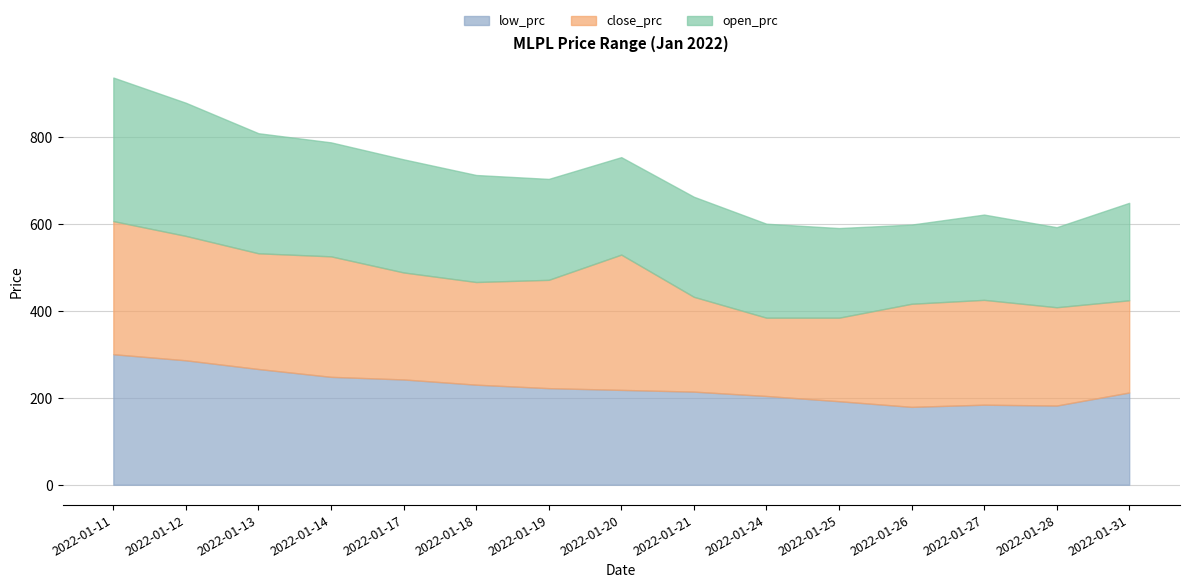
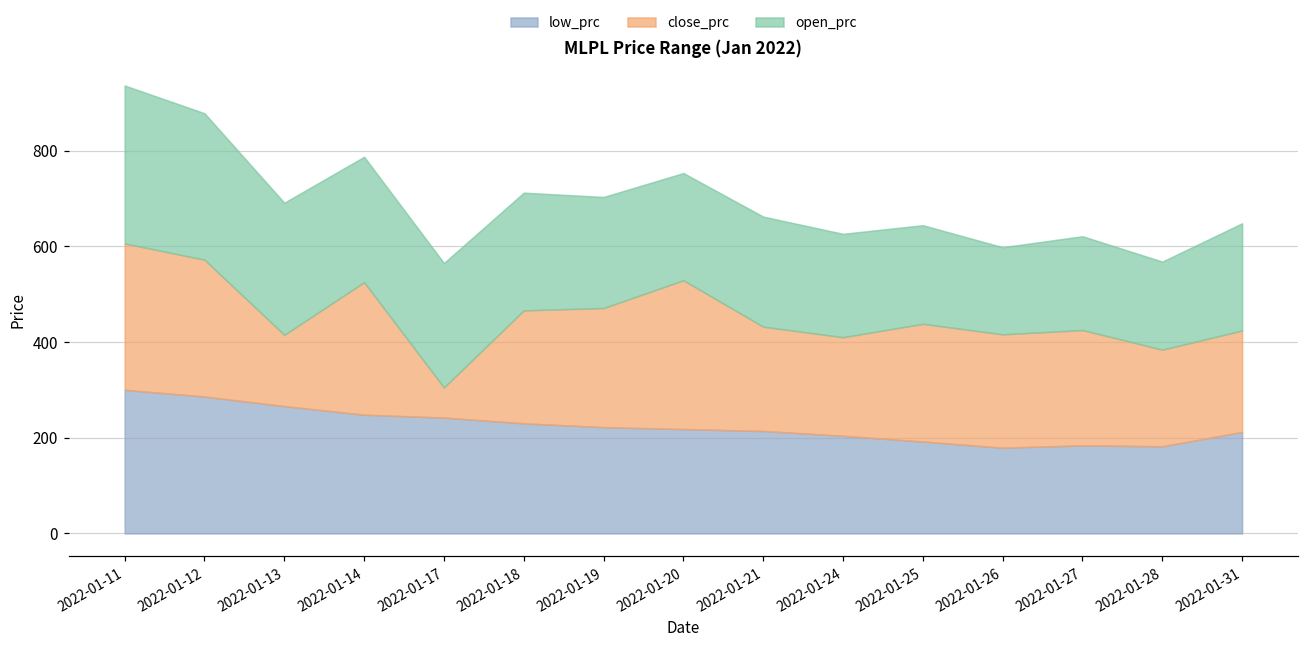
  {
    "close_prc": {
      "2022-01-11": 310,
      "2022-01-12": 290,
-     "2022-01-13": 270,
+     "2022-01-13": 150,
      "2022-01-14": 280,
-     "2022-01-17": 250,
+     "2022-01-17": 60,
      "2022-01-18": 240,
      "2022-01-19": 250,
      "2022-01-20": 310,
      "2022-01-21": 220,
-     "2022-01-24": 180,
-     "2022-01-25": 190,
+     "2022-01-24": 210,
+     "2022-01-25": 250,
      "2022-01-26": 240,
      "2022-01-27": 240,
-     "2022-01-28": 230,
+     "2022-01-28": 200,
      "2022-01-31": 210
    }
  }
